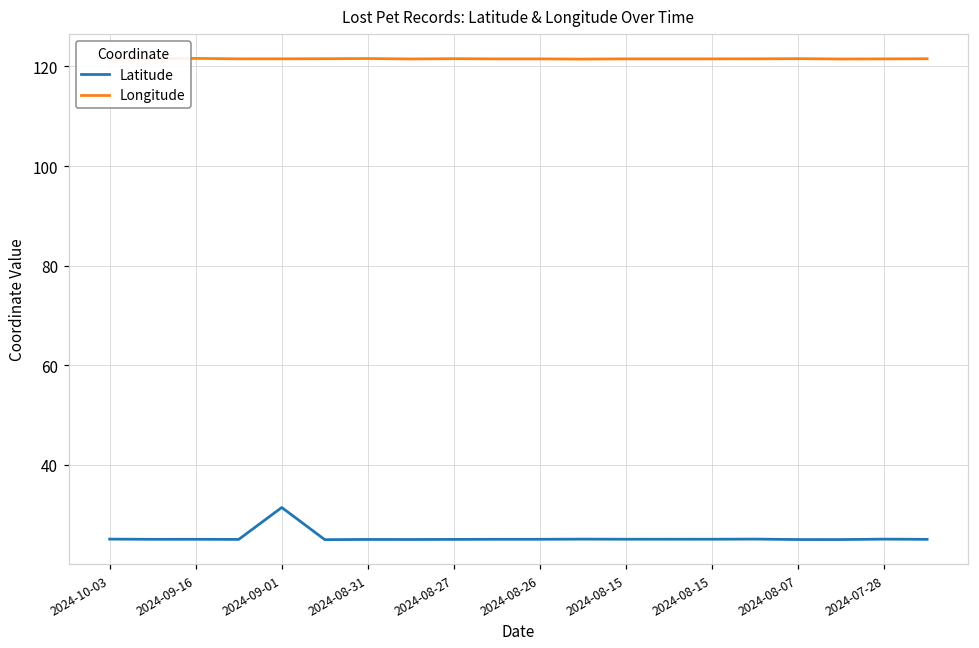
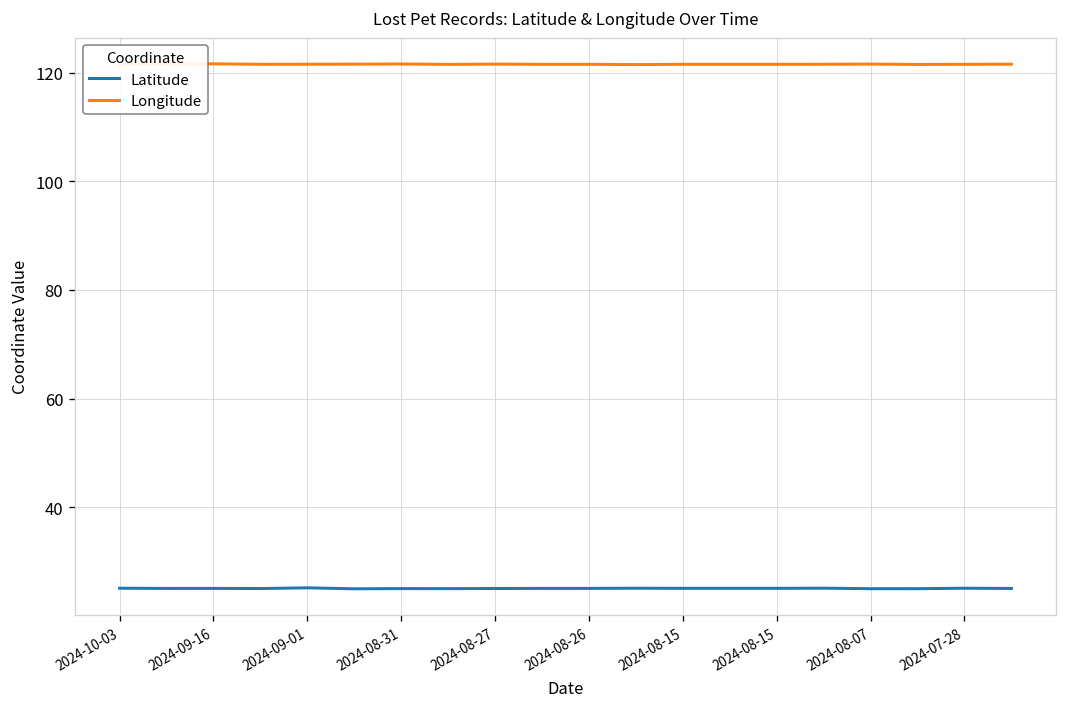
  {
    "Latitude": {
      "2024-10-03": 25,
      "2024-09-16": 25,
-     "2024-09-01": 31,
+     "2024-09-01": 25,
      "2024-08-27": 25,
      "2024-08-07": 25,
      "2024-07-28": 25
    },
    "Longitude": {
      "2024-09-16": 122,
      "2024-09-01": 122,
      "2024-08-27": 122,
      "2024-08-07": 122,
      "2024-07-28": 122
    }
  }
